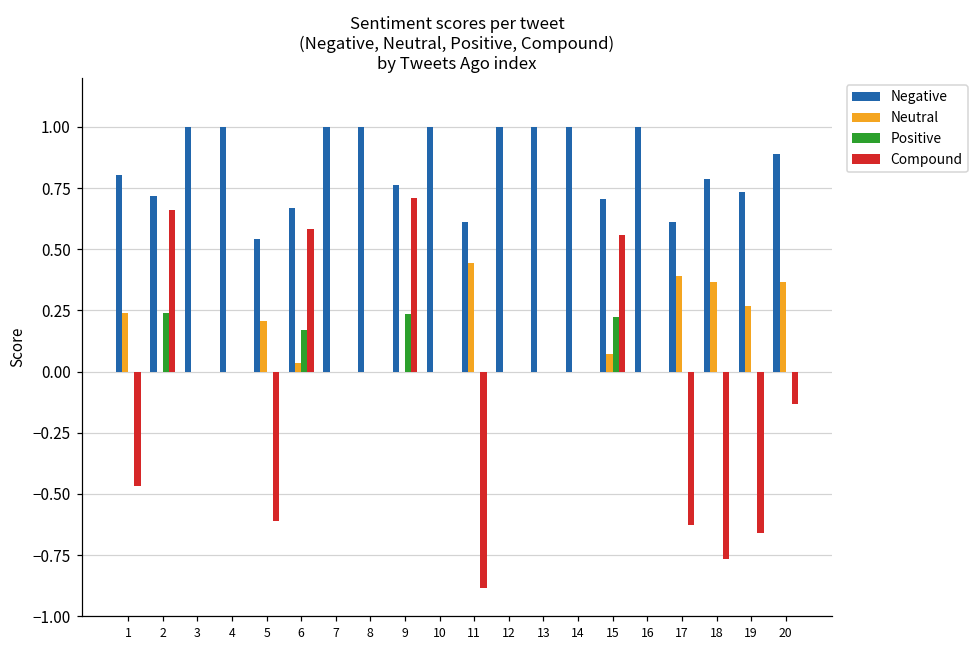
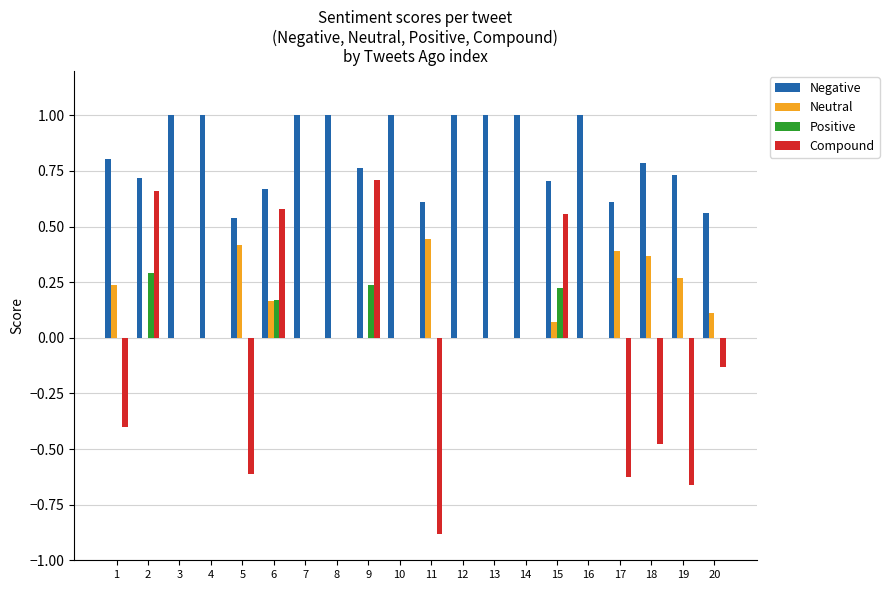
  {
    "Negative": {
      "1": 0.80,
      "2": 0.72,
      "3": 1.00,
      "4": 1.00,
      "5": 0.54,
      "6": 0.67,
      "7": 1.00,
      "8": 1.00,
      "9": 0.76,
      "10": 1.00,
      "11": 0.61,
      "12": 1.00,
      "13": 1.00,
      "14": 1.00,
      "15": 0.71,
      "16": 1.00,
      "17": 0.61,
      "18": 0.79,
      "19": 0.73,
-     "20": 0.89
+     "20": 0.56
    },
    "Neutral": {
      "1": 0.24,
      "2": 0.00,
      "3": 0.00,
      "4": 0.00,
-     "5": 0.21,
-     "6": 0.03,
+     "5": 0.42,
+     "6": 0.16,
      "7": 0.00,
      "8": 0.00,
      "9": 0.00,
      "10": 0.00,
      "11": 0.44,
      "12": 0.00,
      "13": 0.00,
      "14": 0.00,
      "15": 0.07,
      "16": 0.00,
      "17": 0.39,
      "18": 0.37,
      "19": 0.27,
-     "20": 0.37
+     "20": 0.11
    },
    "Positive": {
      "1": 0.00,
-     "2": 0.24,
+     "2": 0.29,
      "3": 0.00,
      "4": 0.00,
      "5": 0.00,
      "6": 0.17,
      "7": 0.00,
      "8": 0.00,
      "9": 0.24,
      "10": 0.00,
      "11": 0.00,
      "12": 0.00,
      "13": 0.00,
      "14": 0.00,
      "15": 0.22,
      "16": 0.00,
      "17": 0.00,
      "18": 0.00,
      "19": 0.00,
      "20": 0.00
    },
    "Compound": {
-     "1": -0.47,
+     "1": -0.40,
      "2": 0.66,
      "3": 0.00,
      "4": 0.00,
      "5": -0.61,
      "6": 0.58,
      "7": 0.00,
      "8": 0.00,
      "9": 0.71,
      "10": 0.00,
      "11": -0.88,
      "12": 0.00,
      "13": 0.00,
      "14": 0.00,
      "15": 0.56,
      "16": 0.00,
      "17": -0.62,
-     "18": -0.77,
+     "18": -0.48,
      "19": -0.66,
      "20": -0.13
    }
  }
